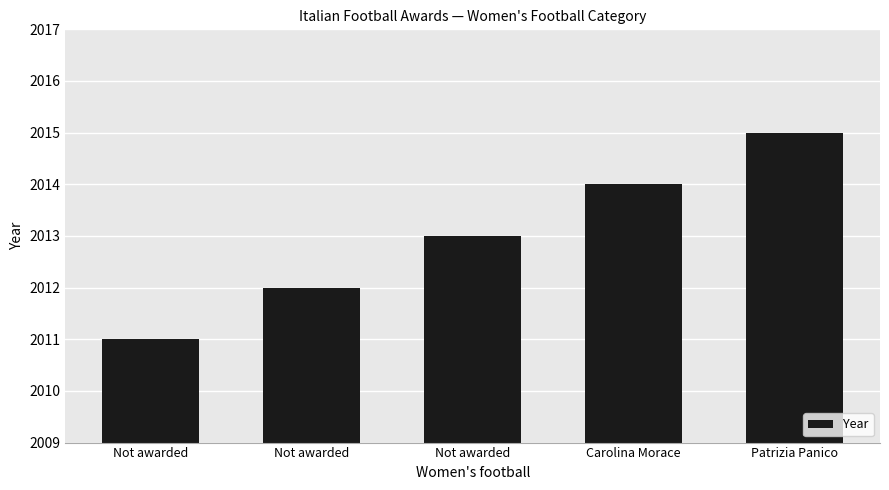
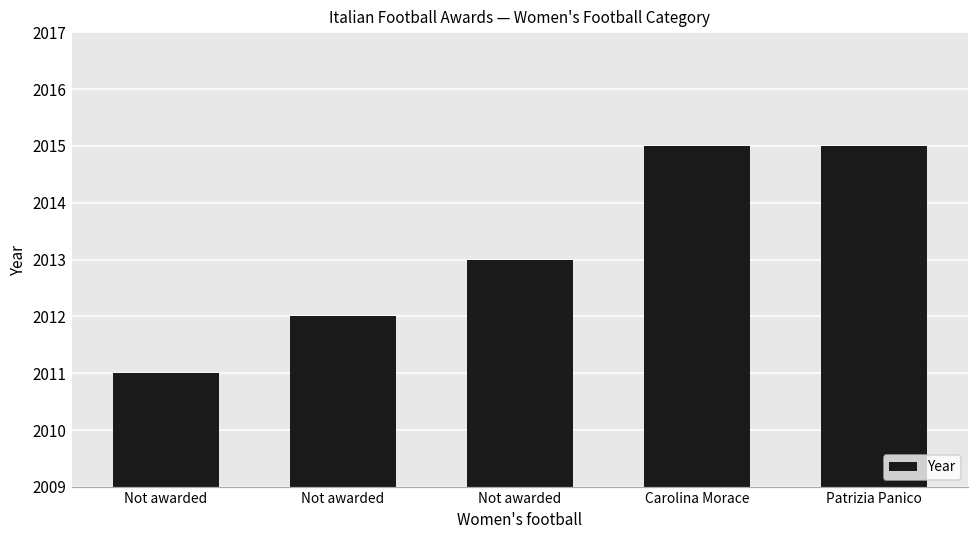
  {
-   "Carolina Morace": 2014,
+   "Carolina Morace": 2015,
    "Patrizia Panico": 2015
  }
